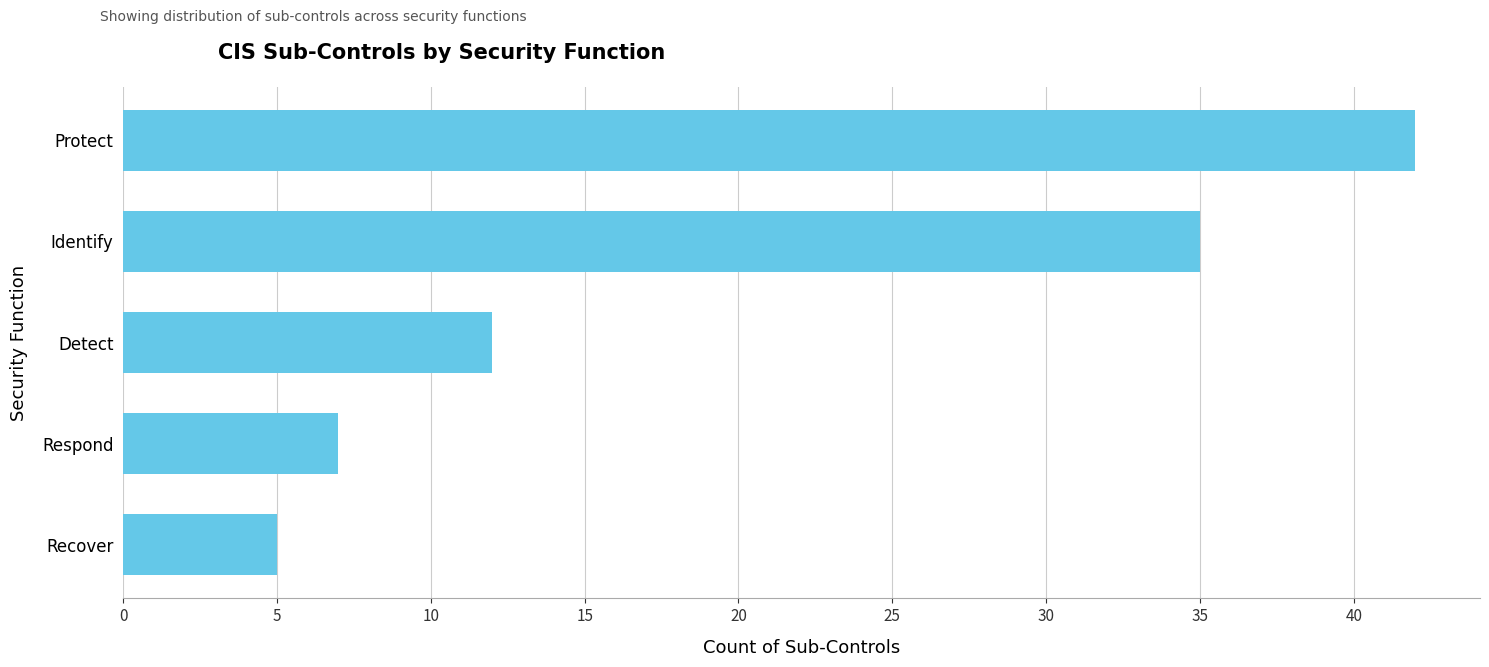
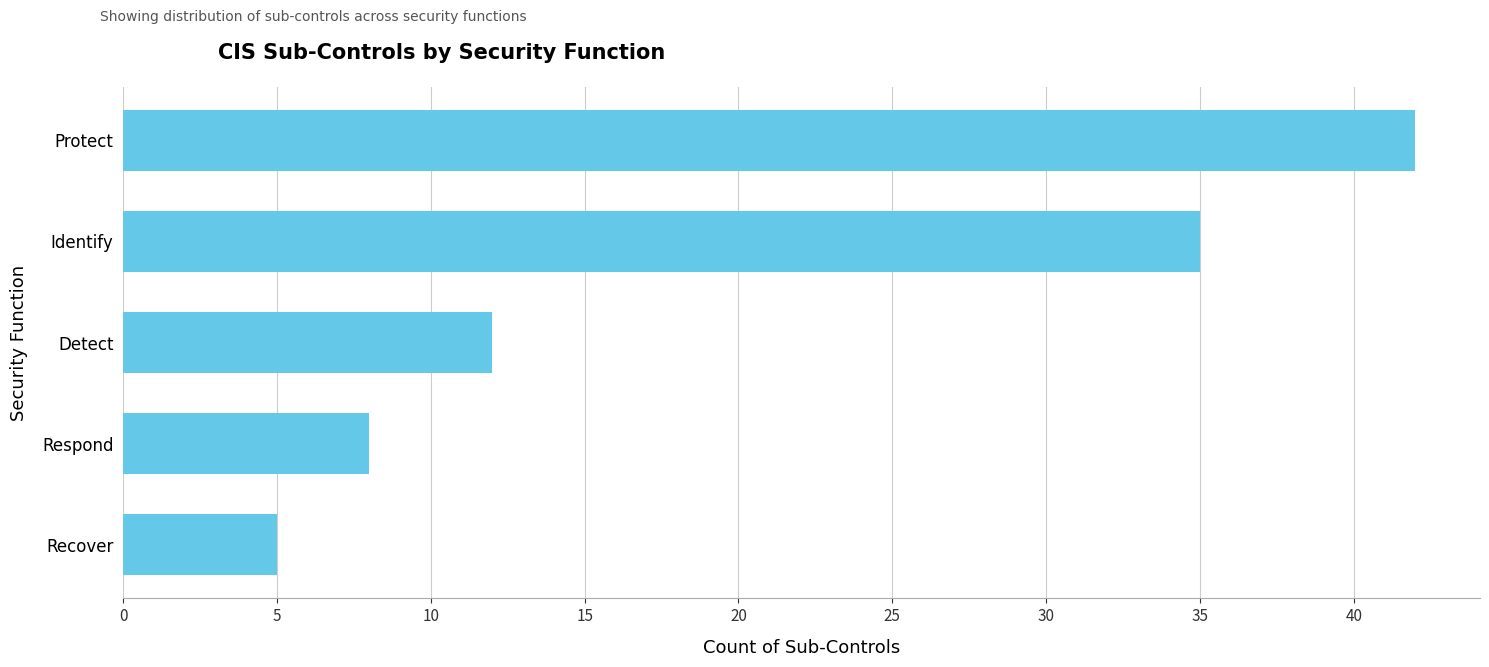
  {
    "Protect": 42,
    "Identify": 35,
    "Detect": 12,
-   "Respond": 7,
+   "Respond": 8,
    "Recover": 5
  }
